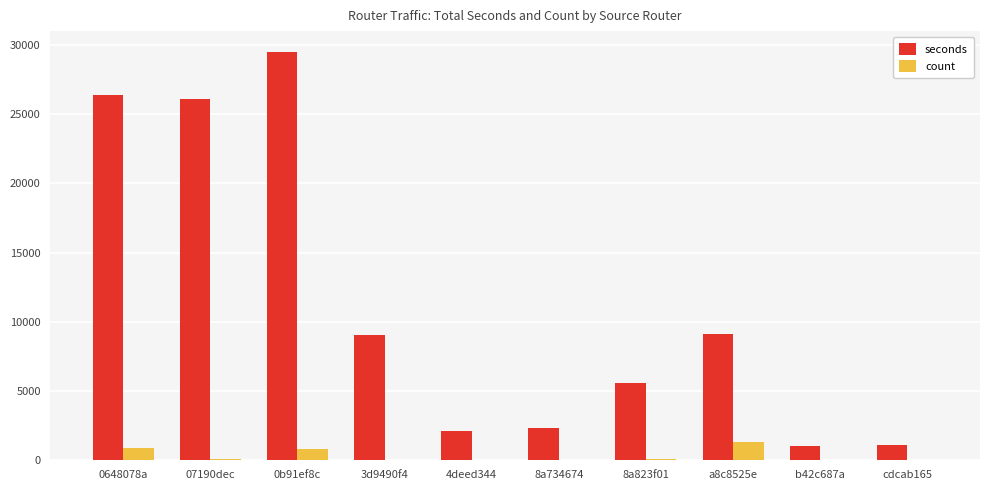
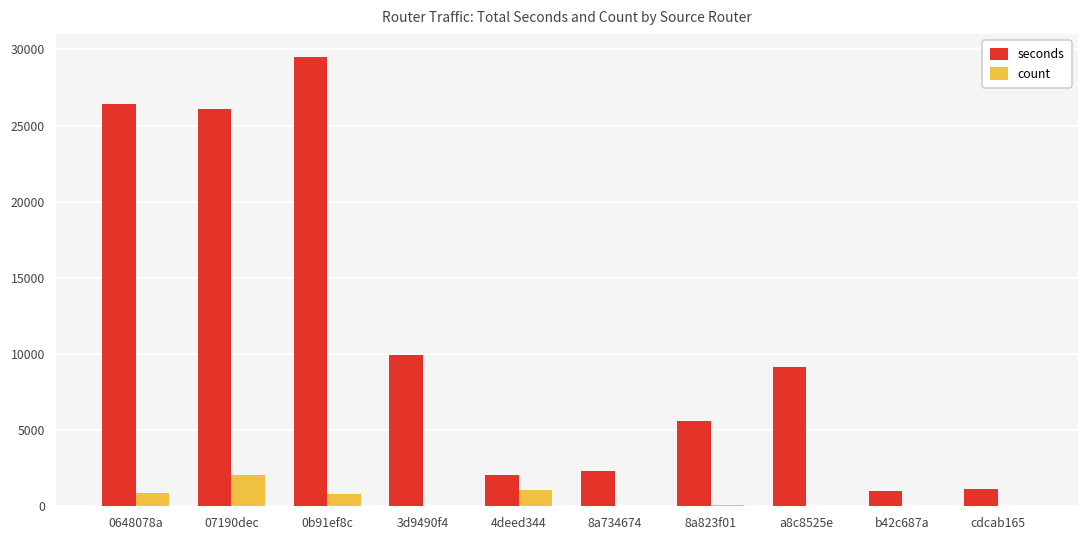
  {
    "seconds": {
      "0648078a": 26400,
      "07190dec": 26100,
      "0b91ef8c": 29500,
-     "3d9490f4": 9000,
+     "3d9490f4": 9900,
      "4deed344": 2100,
      "8a734674": 2300,
      "8a823f01": 5600,
      "a8c8525e": 9200,
      "b42c687a": 1000,
      "cdcab165": 1100
    },
    "count": {
      "0648078a": 900,
-     "07190dec": 100,
+     "07190dec": 2000,
      "0b91ef8c": 800,
-     "4deed344": 0,
-     "a8c8525e": 1300
+     "4deed344": 1100,
+     "a8c8525e": 0
    }
  }
